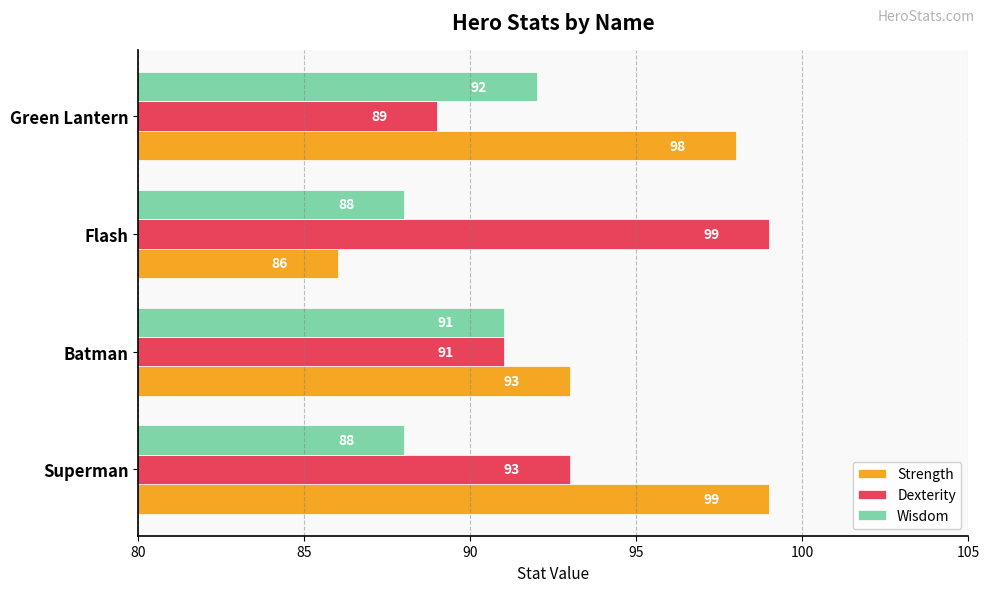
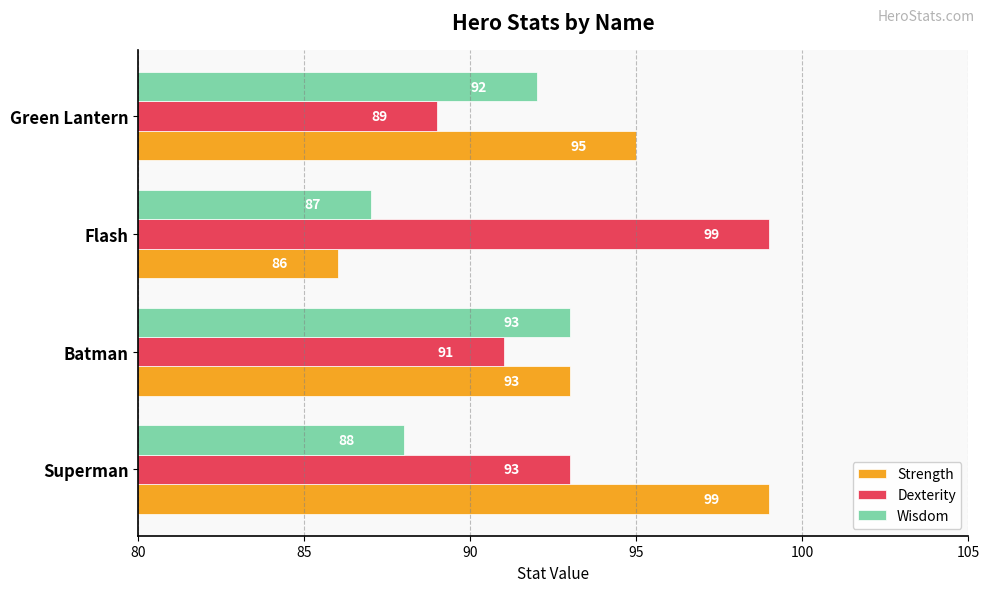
  {
    "Strength": {
-     "Green Lantern": 98,
+     "Green Lantern": 95,
      "Flash": 86,
      "Batman": 93,
      "Superman": 99
    },
    "Dexterity": {
      "Green Lantern": 89,
      "Flash": 99,
      "Batman": 91,
      "Superman": 93
    },
    "Wisdom": {
      "Green Lantern": 92,
-     "Flash": 88,
-     "Batman": 91,
+     "Flash": 87,
+     "Batman": 93,
      "Superman": 88
    }
  }
